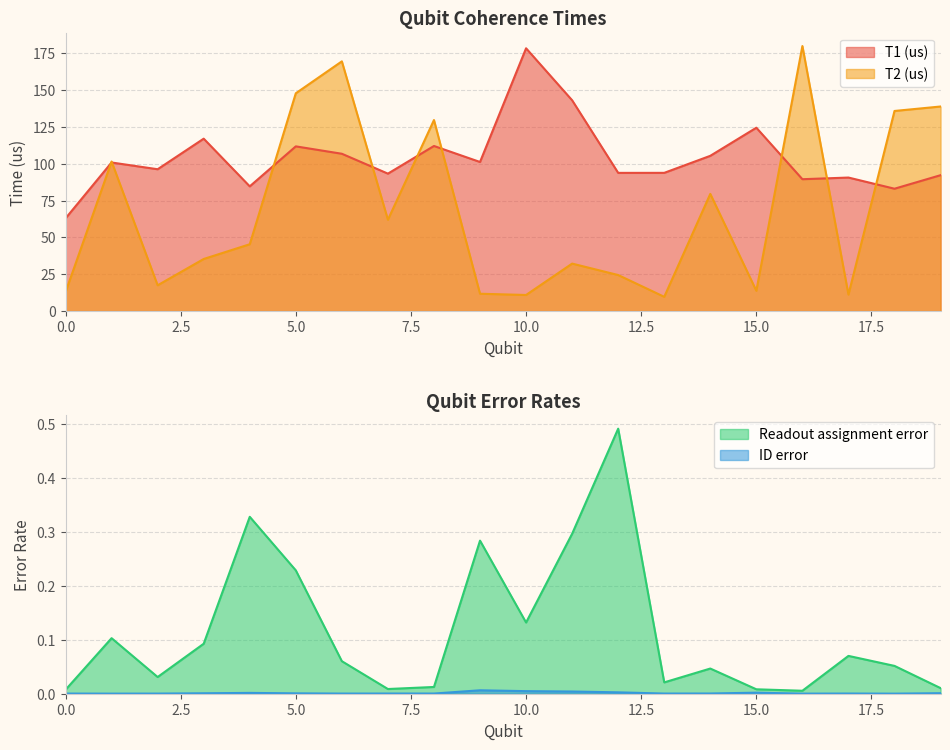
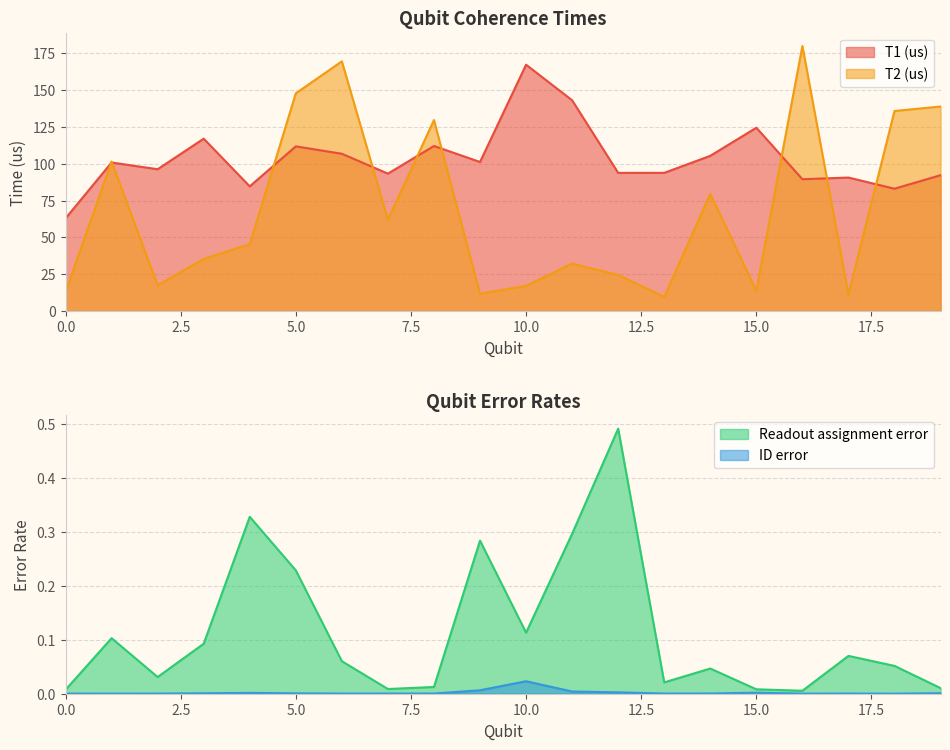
  {
    "Qubit Coherence Times": {
      "T1 (us)": {
        "0.0": 63,
        "5.0": 112,
-       "10.0": 178,
+       "10.0": 167,
        "15.0": 124
      },
      "T2 (us)": {
        "0.0": 13,
        "5.0": 148,
-       "10.0": 11,
+       "10.0": 17,
        "15.0": 14
      }
    },
    "Qubit Error Rates": {
      "Readout assignment error": {
        "0.0": 0.01,
        "5.0": 0.23,
-       "10.0": 0.13,
+       "10.0": 0.11,
        "15.0": 0.01
      },
      "ID error": {
        "0.0": 0.00,
        "5.0": 0.00,
-       "10.0": 0.00,
+       "10.0": 0.02,
        "15.0": 0.00
      }
    }
  }
